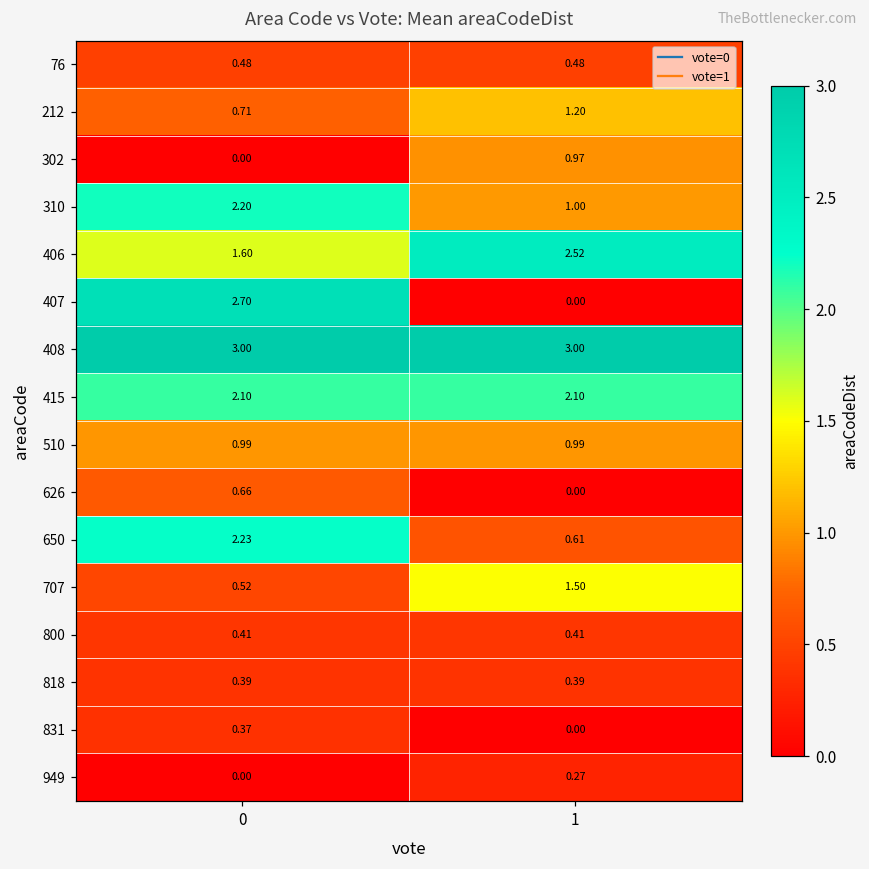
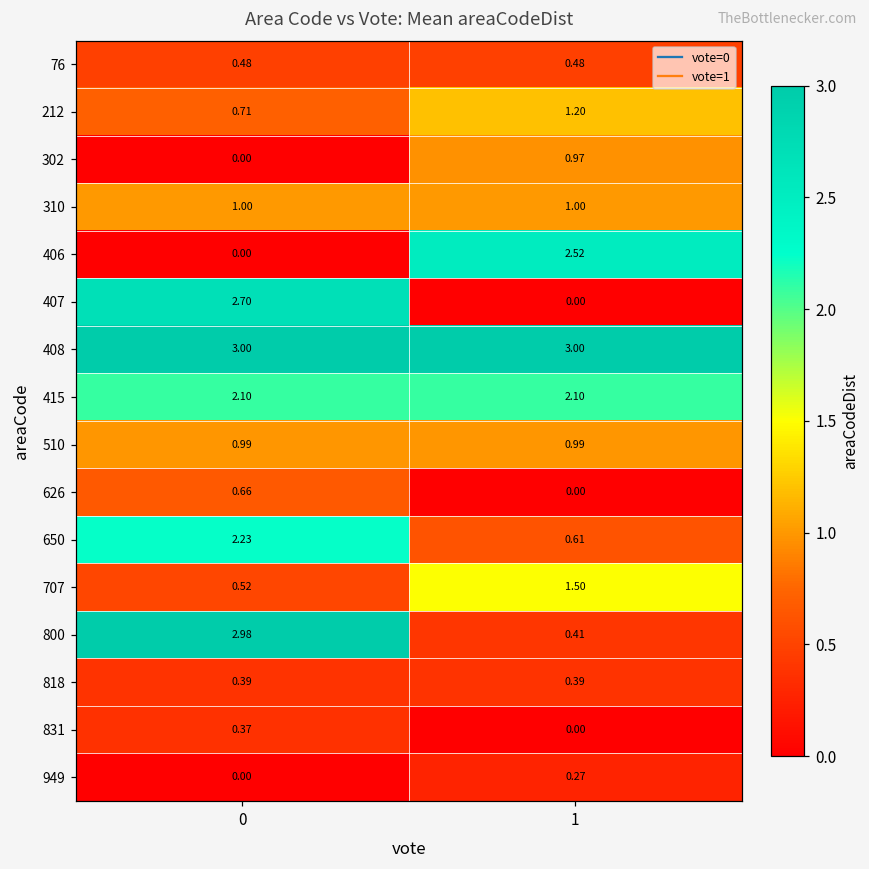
  {
    "76": {
      "0": 0.48,
      "1": 0.48
    },
    "212": {
      "0": 0.71,
      "1": 1.20
    },
    "302": {
      "0": 0.00,
      "1": 0.97
    },
    "310": {
-     "0": 2.20,
+     "0": 1.00,
      "1": 1.00
    },
    "406": {
-     "0": 1.60,
+     "0": 0.00,
      "1": 2.52
    },
    "407": {
      "0": 2.70,
      "1": 0.00
    },
    "408": {
      "0": 3.00,
      "1": 3.00
    },
    "415": {
      "0": 2.10,
      "1": 2.10
    },
    "510": {
      "0": 0.99,
      "1": 0.99
    },
    "626": {
      "0": 0.66,
      "1": 0.00
    },
    "650": {
      "0": 2.23,
      "1": 0.61
    },
    "707": {
      "0": 0.52,
      "1": 1.50
    },
    "800": {
-     "0": 0.41,
+     "0": 2.98,
      "1": 0.41
    },
    "818": {
      "0": 0.39,
      "1": 0.39
    },
    "831": {
      "0": 0.37,
      "1": 0.00
    },
    "949": {
      "0": 0.00,
      "1": 0.27
    }
  }
